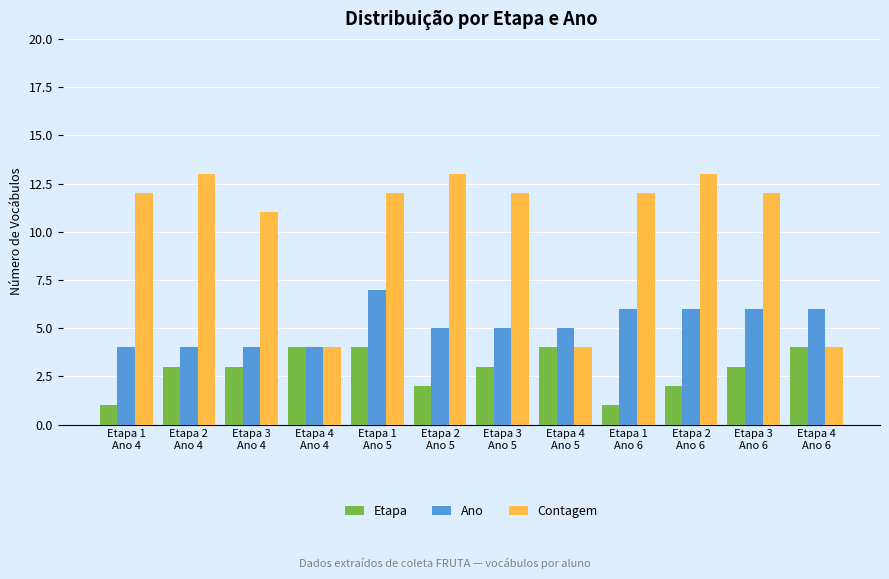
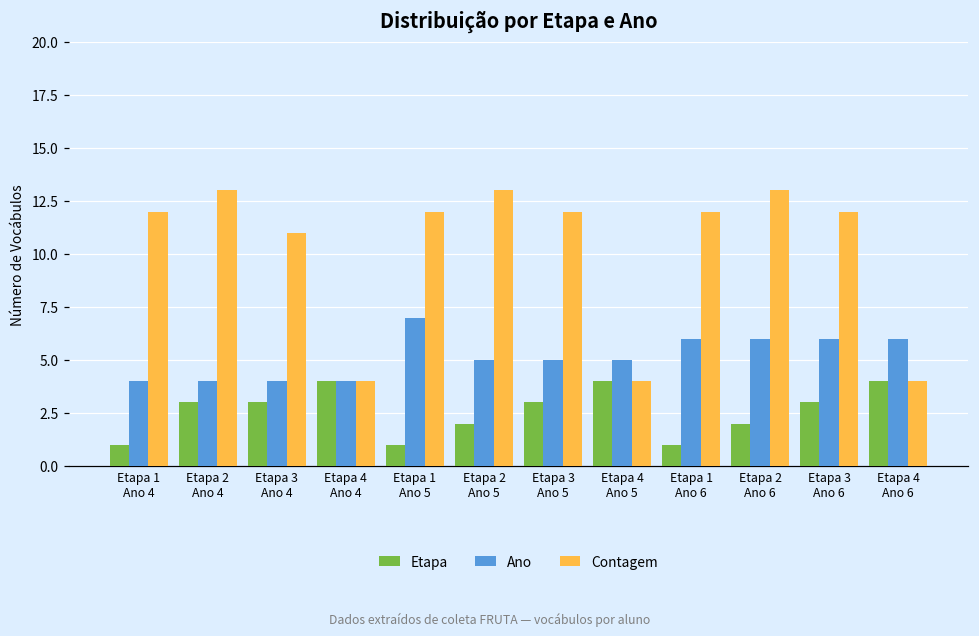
  {
    "Etapa": {
      "Etapa 1 Ano 4": 1,
      "Etapa 2 Ano 4": 3,
      "Etapa 3 Ano 4": 3,
      "Etapa 4 Ano 4": 4,
-     "Etapa 1 Ano 5": 4,
+     "Etapa 1 Ano 5": 1,
      "Etapa 2 Ano 5": 2,
      "Etapa 3 Ano 5": 3,
      "Etapa 4 Ano 5": 4,
      "Etapa 1 Ano 6": 1,
      "Etapa 2 Ano 6": 2,
      "Etapa 3 Ano 6": 3,
      "Etapa 4 Ano 6": 4
    },
    "Ano": {
      "Etapa 1 Ano 4": 4,
      "Etapa 2 Ano 4": 4,
      "Etapa 3 Ano 4": 4,
      "Etapa 4 Ano 4": 4,
      "Etapa 1 Ano 5": 7,
      "Etapa 2 Ano 5": 5,
      "Etapa 3 Ano 5": 5,
      "Etapa 4 Ano 5": 5,
      "Etapa 1 Ano 6": 6,
      "Etapa 2 Ano 6": 6,
      "Etapa 3 Ano 6": 6,
      "Etapa 4 Ano 6": 6
    },
    "Contagem": {
      "Etapa 1 Ano 4": 12,
      "Etapa 2 Ano 4": 13,
      "Etapa 3 Ano 4": 11,
      "Etapa 4 Ano 4": 4,
      "Etapa 1 Ano 5": 12,
      "Etapa 2 Ano 5": 13,
      "Etapa 3 Ano 5": 12,
      "Etapa 4 Ano 5": 4,
      "Etapa 1 Ano 6": 12,
      "Etapa 2 Ano 6": 13,
      "Etapa 3 Ano 6": 12,
      "Etapa 4 Ano 6": 4
    }
  }
